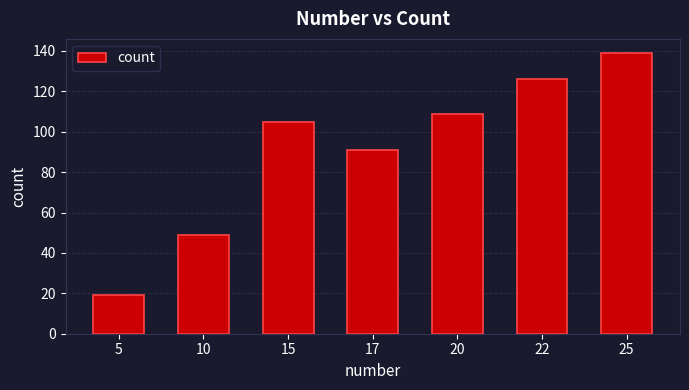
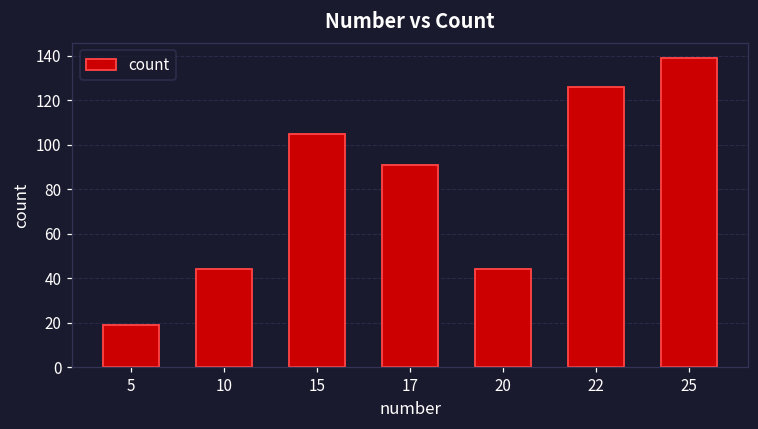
  {
    "5": 19,
-   "10": 49,
+   "10": 44,
    "15": 105,
    "17": 91,
-   "20": 109,
+   "20": 44,
    "22": 126,
    "25": 139
  }
